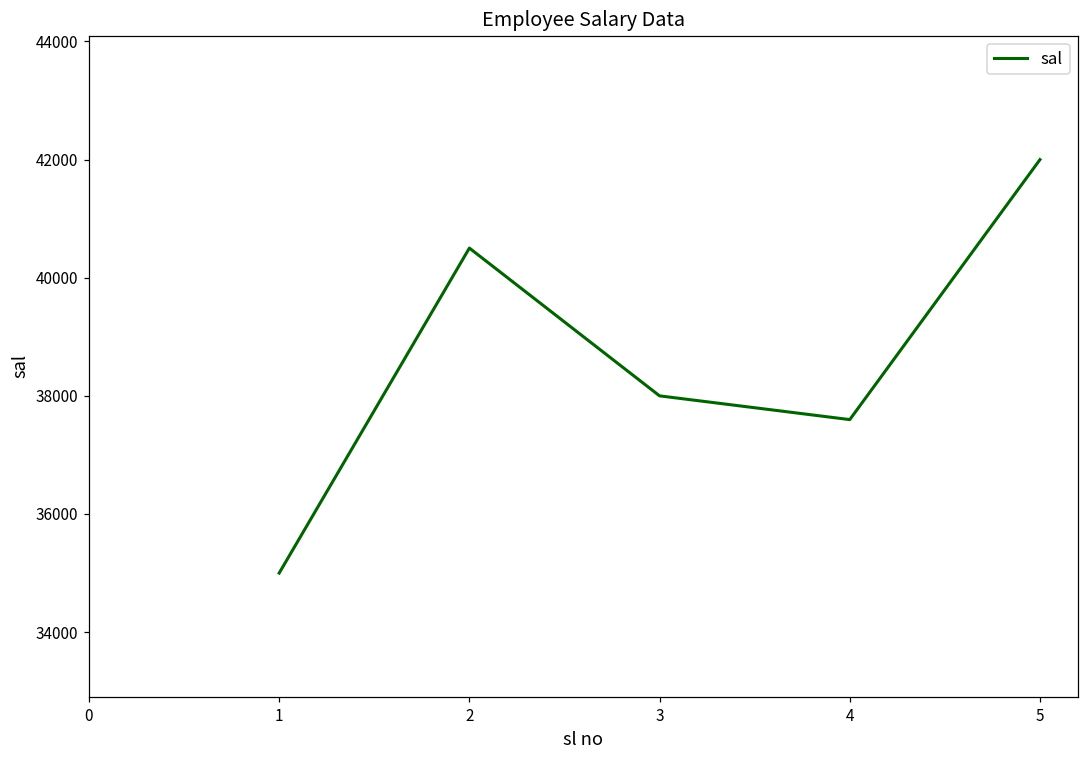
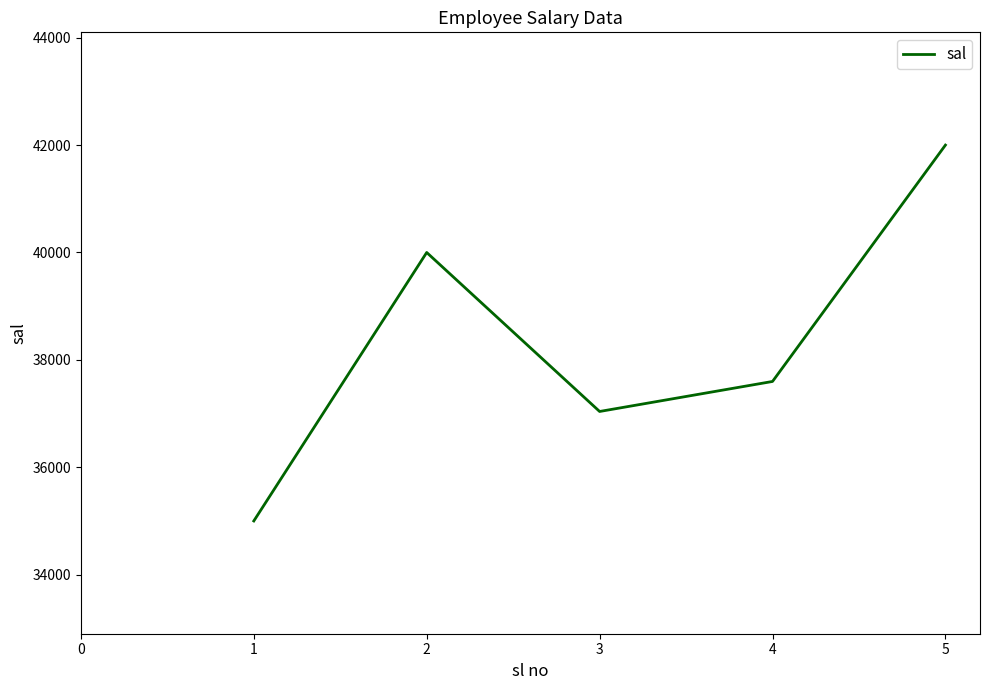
  {
    "1": 35000,
-   "2": 40500,
-   "3": 38000,
+   "2": 40000,
+   "3": 37000,
    "4": 37600,
    "5": 42000
  }
